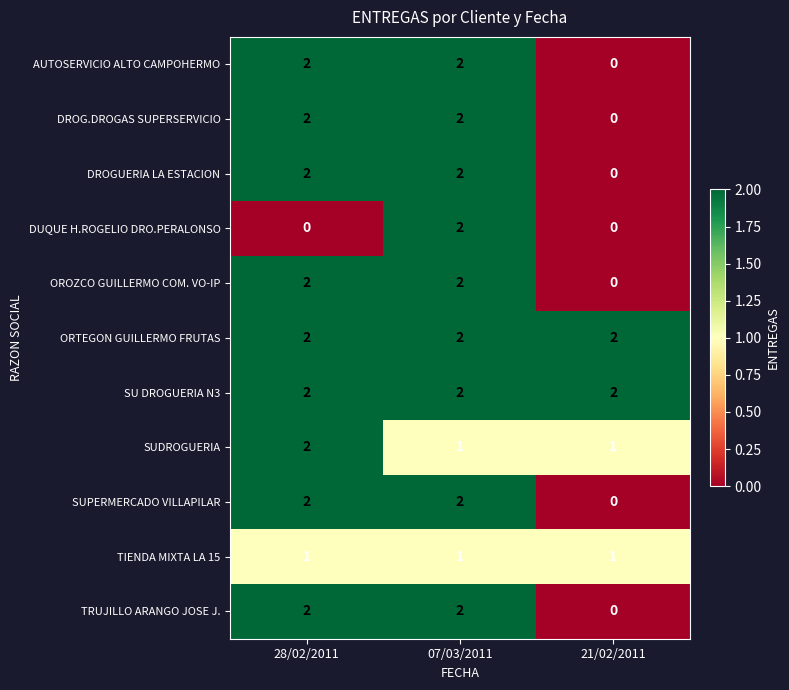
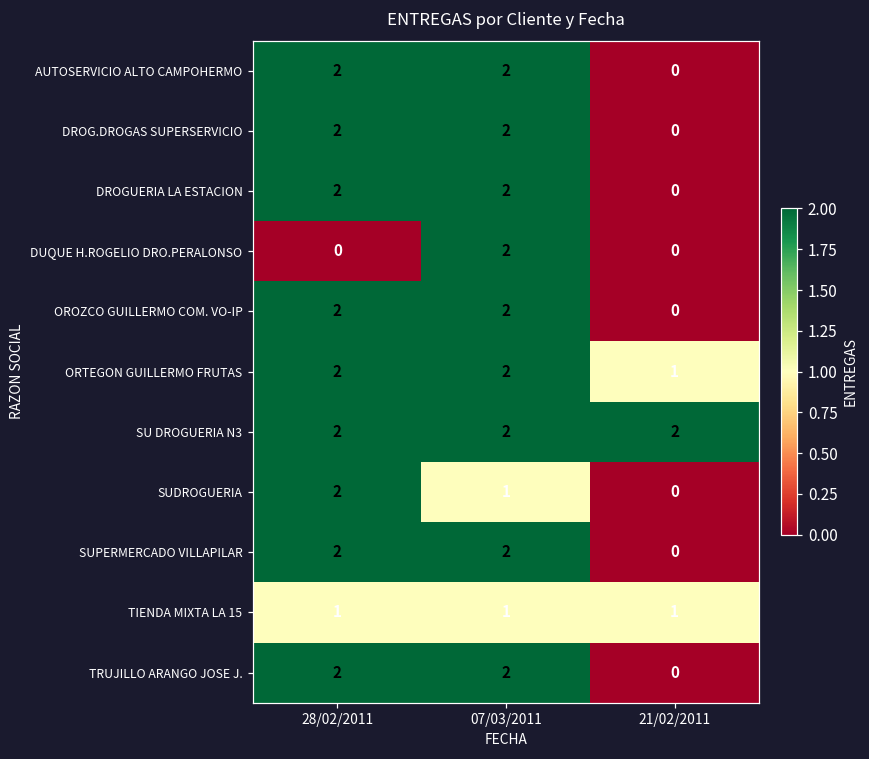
  {
    "AUTOSERVICIO ALTO CAMPOHERMO": {
      "28/02/2011": 2,
      "07/03/2011": 2,
      "21/02/2011": 0
    },
    "DROG.DROGAS SUPERSERVICIO": {
      "28/02/2011": 2,
      "07/03/2011": 2,
      "21/02/2011": 0
    },
    "DROGUERIA LA ESTACION": {
      "28/02/2011": 2,
      "07/03/2011": 2,
      "21/02/2011": 0
    },
    "DUQUE H.ROGELIO DRO.PERALONSO": {
      "28/02/2011": 0,
      "07/03/2011": 2,
      "21/02/2011": 0
    },
    "OROZCO GUILLERMO COM. VO-IP": {
      "28/02/2011": 2,
      "07/03/2011": 2,
      "21/02/2011": 0
    },
    "ORTEGON GUILLERMO FRUTAS": {
      "28/02/2011": 2,
      "07/03/2011": 2,
-     "21/02/2011": 2
+     "21/02/2011": 1
    },
    "SU DROGUERIA N3": {
      "28/02/2011": 2,
      "07/03/2011": 2,
      "21/02/2011": 2
    },
    "SUDROGUERIA": {
      "28/02/2011": 2,
      "07/03/2011": 1,
-     "21/02/2011": 1
+     "21/02/2011": 0
    },
    "SUPERMERCADO VILLAPILAR": {
      "28/02/2011": 2,
      "07/03/2011": 2,
      "21/02/2011": 0
    },
    "TIENDA MIXTA LA 15": {
      "28/02/2011": 1,
      "07/03/2011": 1,
      "21/02/2011": 1
    },
    "TRUJILLO ARANGO JOSE J.": {
      "28/02/2011": 2,
      "07/03/2011": 2,
      "21/02/2011": 0
    }
  }
